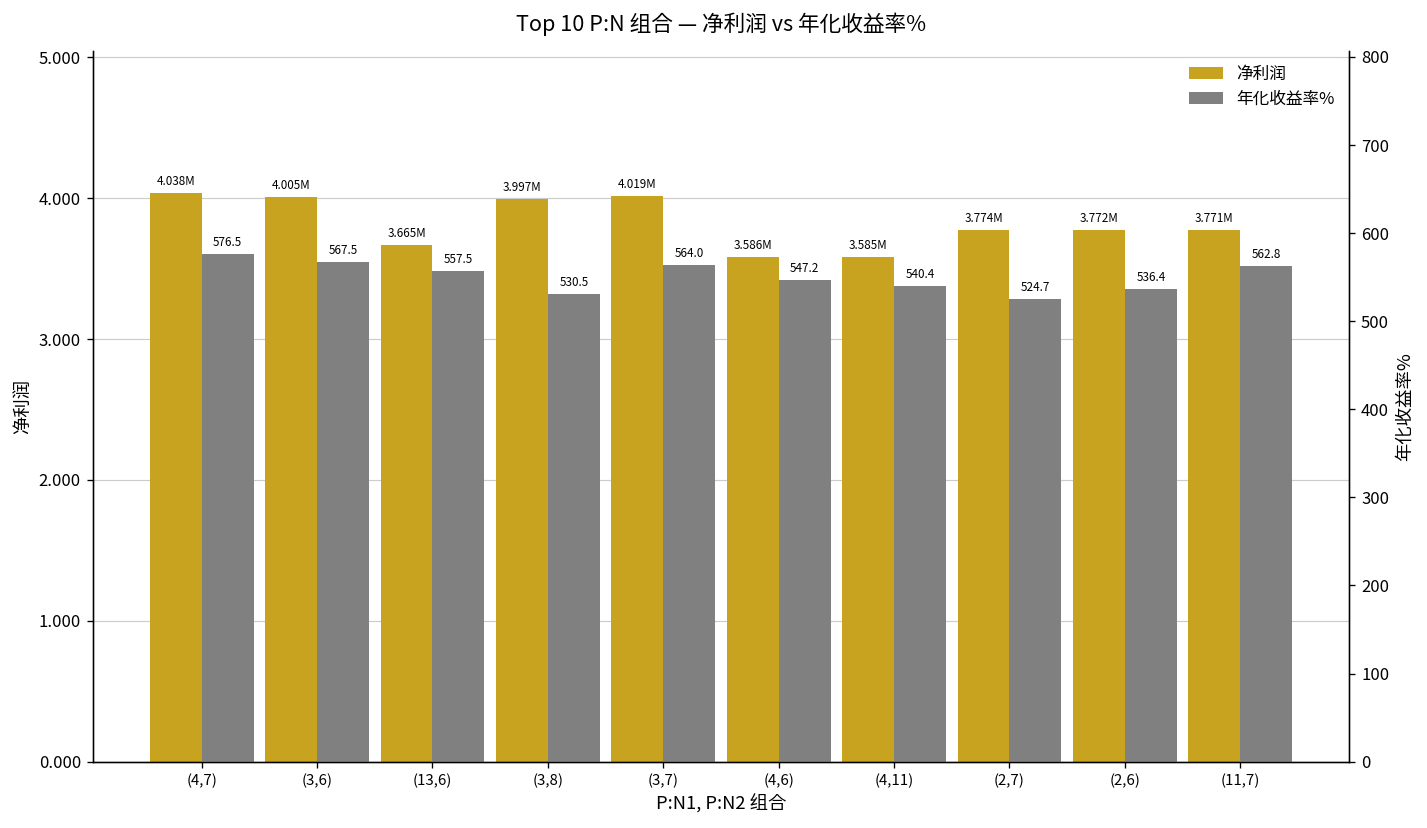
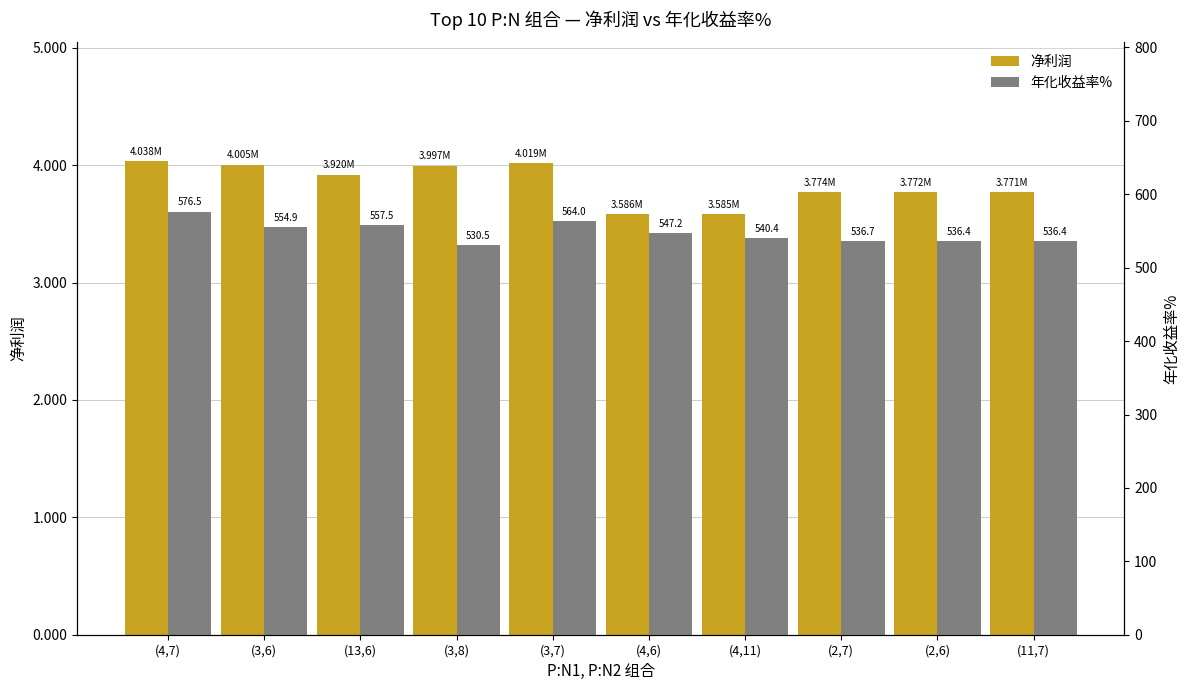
  {
    "净利润": {
      "(4,7)": "4.038M",
      "(3,6)": "4.005M",
-     "(13,6)": "3.665M",
+     "(13,6)": "3.920M",
      "(3,8)": "3.997M",
      "(3,7)": "4.019M",
      "(4,6)": "3.586M",
      "(4,11)": "3.585M",
      "(2,7)": "3.774M",
      "(2,6)": "3.772M",
      "(11,7)": "3.771M"
    },
    "年化收益率%": {
      "(4,7)": "576.5",
-     "(3,6)": "567.5",
+     "(3,6)": "554.9",
      "(13,6)": "557.5",
      "(3,8)": "530.5",
      "(3,7)": "564.0",
      "(4,6)": "547.2",
      "(4,11)": "540.4",
-     "(2,7)": "524.7",
+     "(2,7)": "536.7",
      "(2,6)": "536.4",
-     "(11,7)": "562.8"
+     "(11,7)": "536.4"
    }
  }
